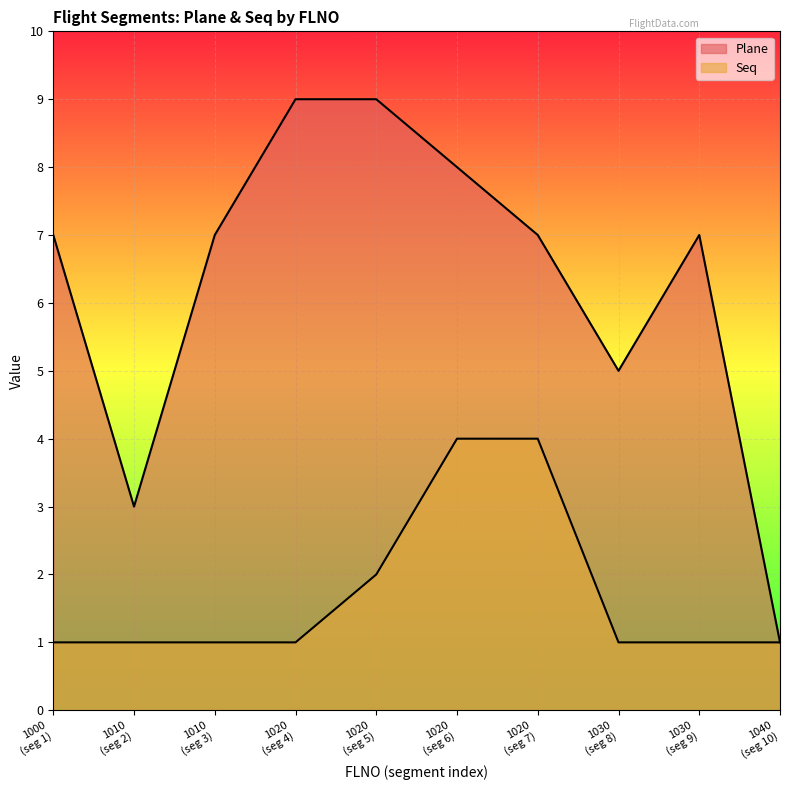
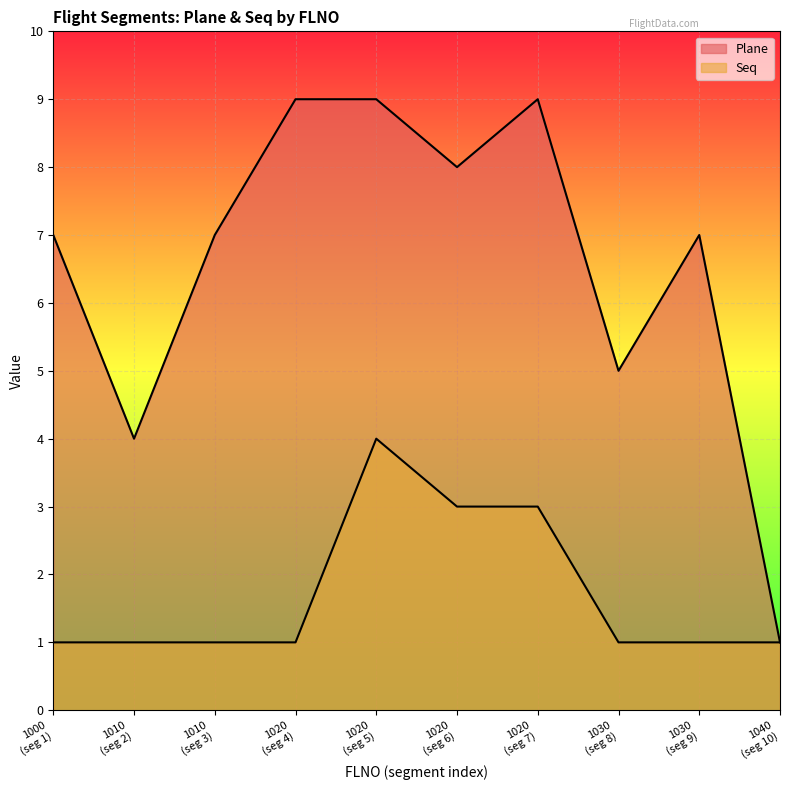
  {
    "Plane": {
      "1000 (seg 1)": 7,
-     "1010 (seg 2)": 3,
+     "1010 (seg 2)": 4,
      "1010 (seg 3)": 7,
      "1020 (seg 4)": 9,
      "1020 (seg 5)": 9,
      "1020 (seg 6)": 8,
-     "1020 (seg 7)": 7,
+     "1020 (seg 7)": 9,
      "1030 (seg 8)": 5,
      "1030 (seg 9)": 7
    },
    "Seq": {
      "1000 (seg 1)": 1,
      "1010 (seg 2)": 1,
      "1010 (seg 3)": 1,
      "1020 (seg 4)": 1,
-     "1020 (seg 5)": 2,
-     "1020 (seg 6)": 4,
-     "1020 (seg 7)": 4,
+     "1020 (seg 5)": 4,
+     "1020 (seg 6)": 3,
+     "1020 (seg 7)": 3,
      "1030 (seg 8)": 1,
      "1030 (seg 9)": 1
    }
  }
